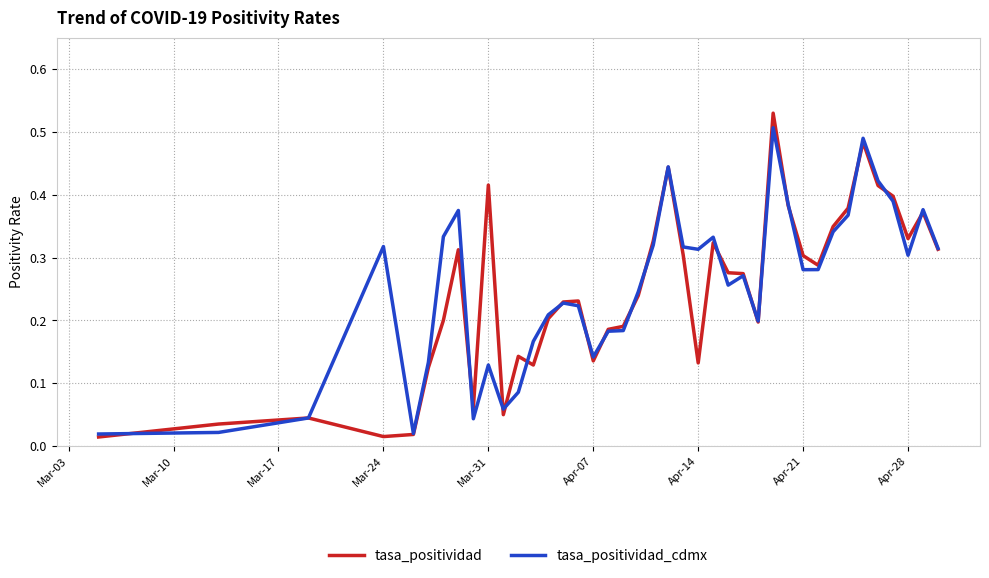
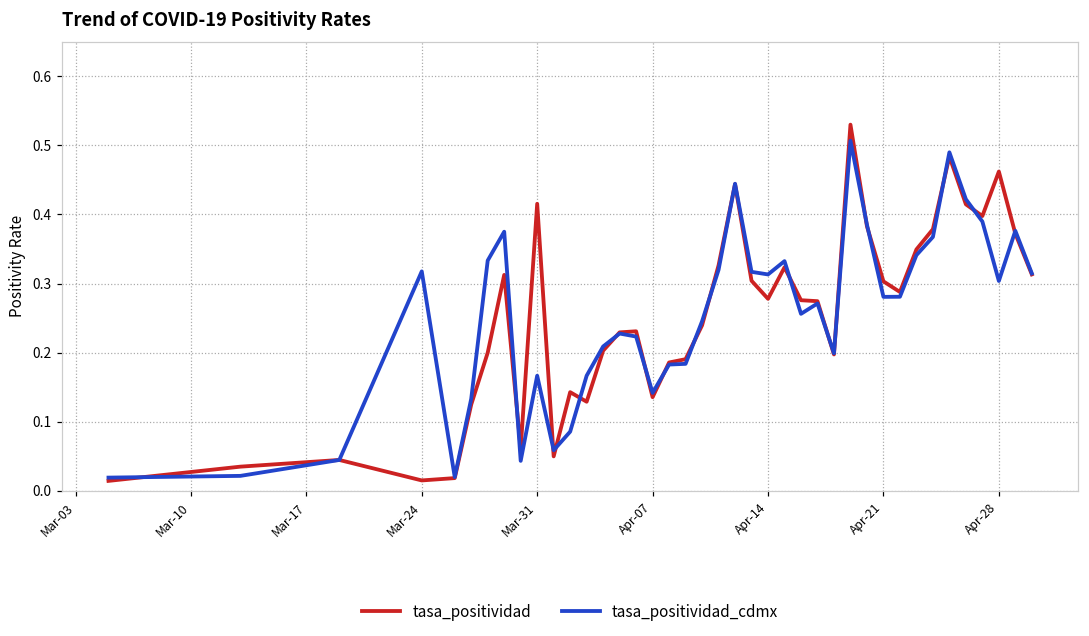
  {
    "tasa_positividad": {
      "Mar-24": 0.02,
      "Mar-31": 0.42,
      "Apr-07": 0.14,
-     "Apr-14": 0.13,
+     "Apr-14": 0.28,
      "Apr-21": 0.30,
-     "Apr-28": 0.33
+     "Apr-28": 0.46
    },
    "tasa_positividad_cdmx": {
      "Mar-24": 0.32,
-     "Mar-31": 0.13,
+     "Mar-31": 0.17,
      "Apr-07": 0.14,
      "Apr-14": 0.31,
      "Apr-21": 0.28,
      "Apr-28": 0.30
    }
  }
